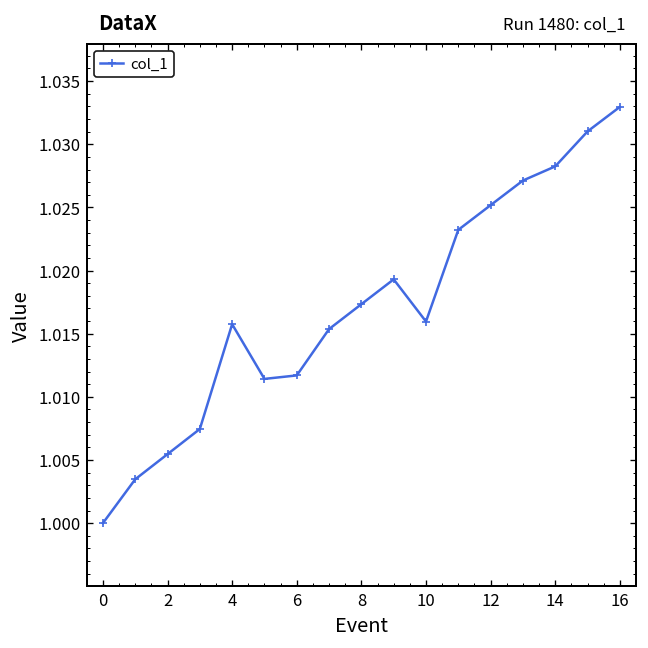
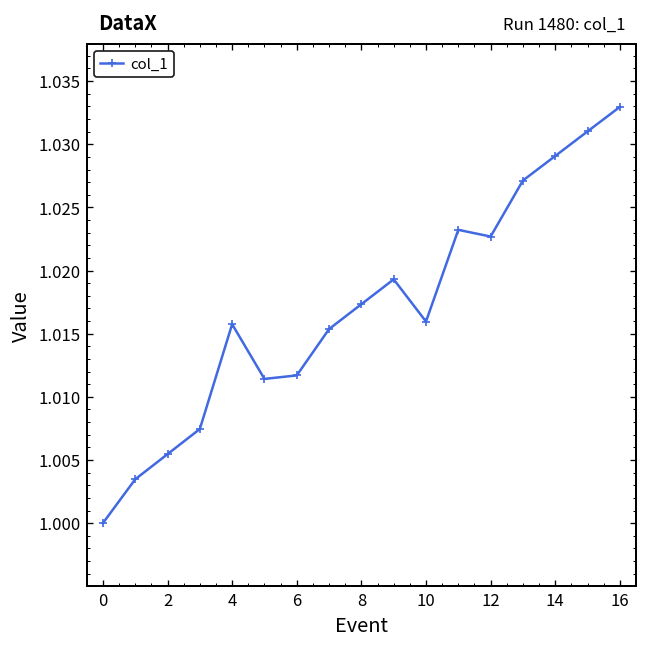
  {
    "0": 1.0000,
    "2": 1.0055,
    "4": 1.0158,
    "6": 1.0117,
    "8": 1.0173,
    "10": 1.0160,
-   "12": 1.0252,
-   "14": 1.0282,
+   "12": 1.0227,
+   "14": 1.0291,
    "16": 1.0330
  }
